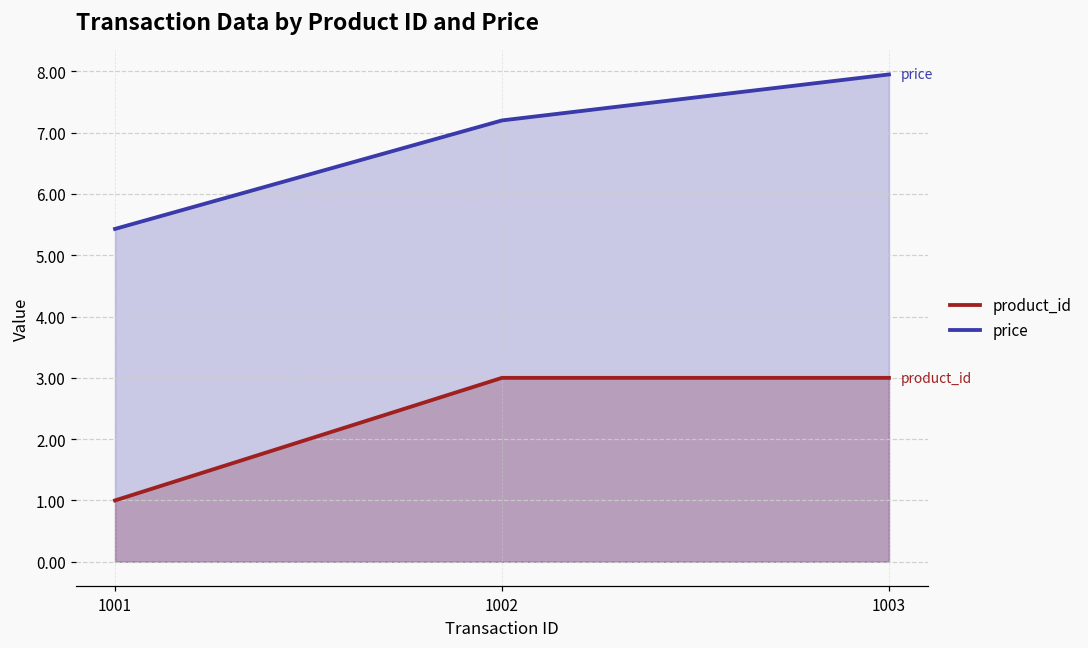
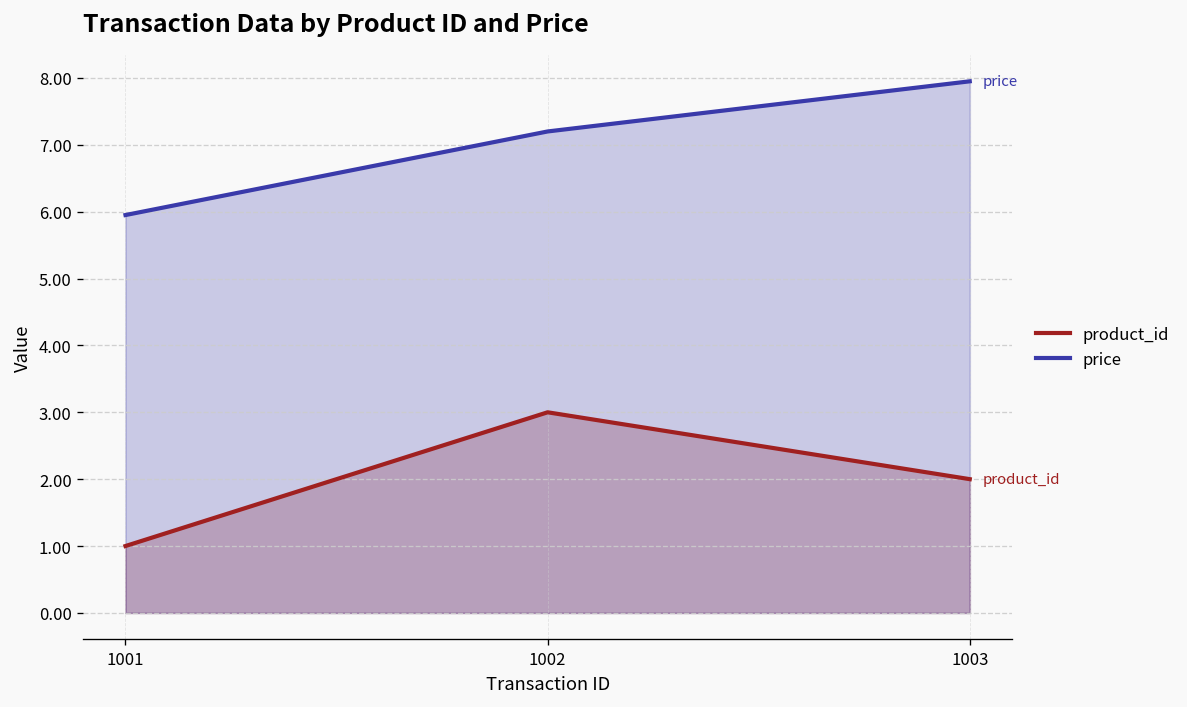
  {
    "product_id": {
      "1001": 1,
      "1002": 3,
-     "1003": 3
+     "1003": 2
    },
    "price": {
-     "1001": 5.4,
+     "1001": 6.0,
      "1002": 7.2,
      "1003": 8.0
    }
  }
